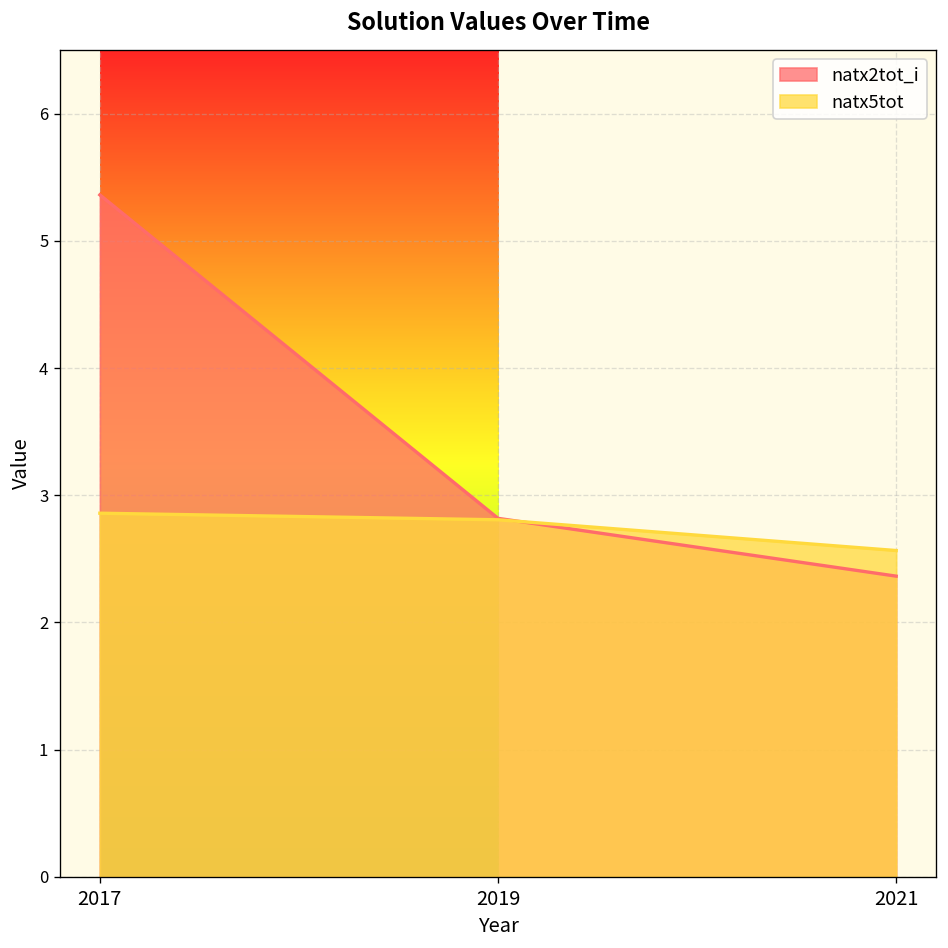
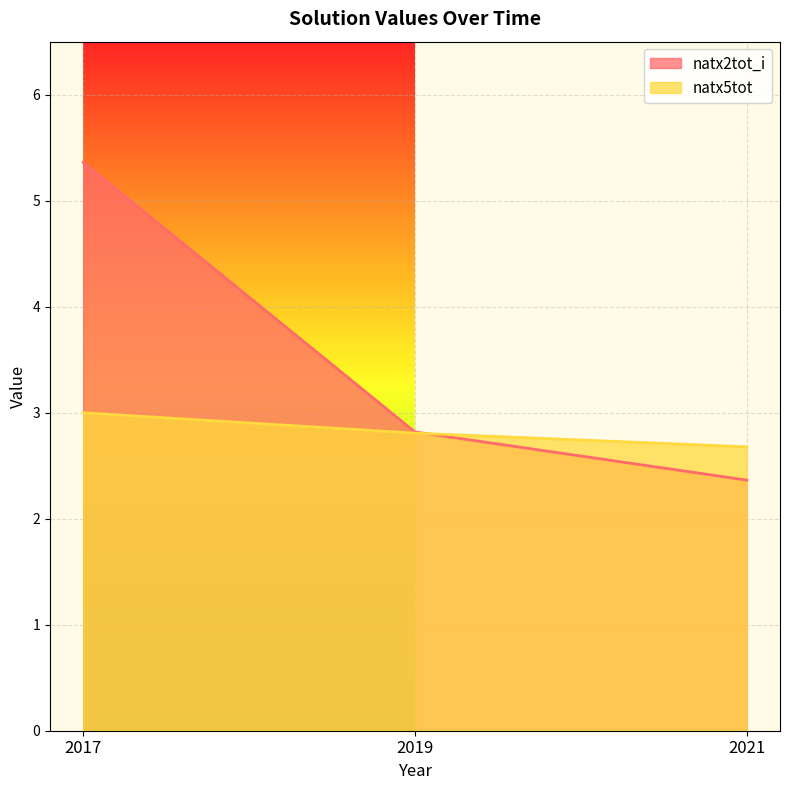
  {
    "natx2tot_i": {
      "2017": 5.36,
      "2021": 2.36
    },
    "natx5tot": {
-     "2017": 2.86,
-     "2021": 2.57
+     "2017": 3.00,
+     "2021": 2.68
    }
  }
